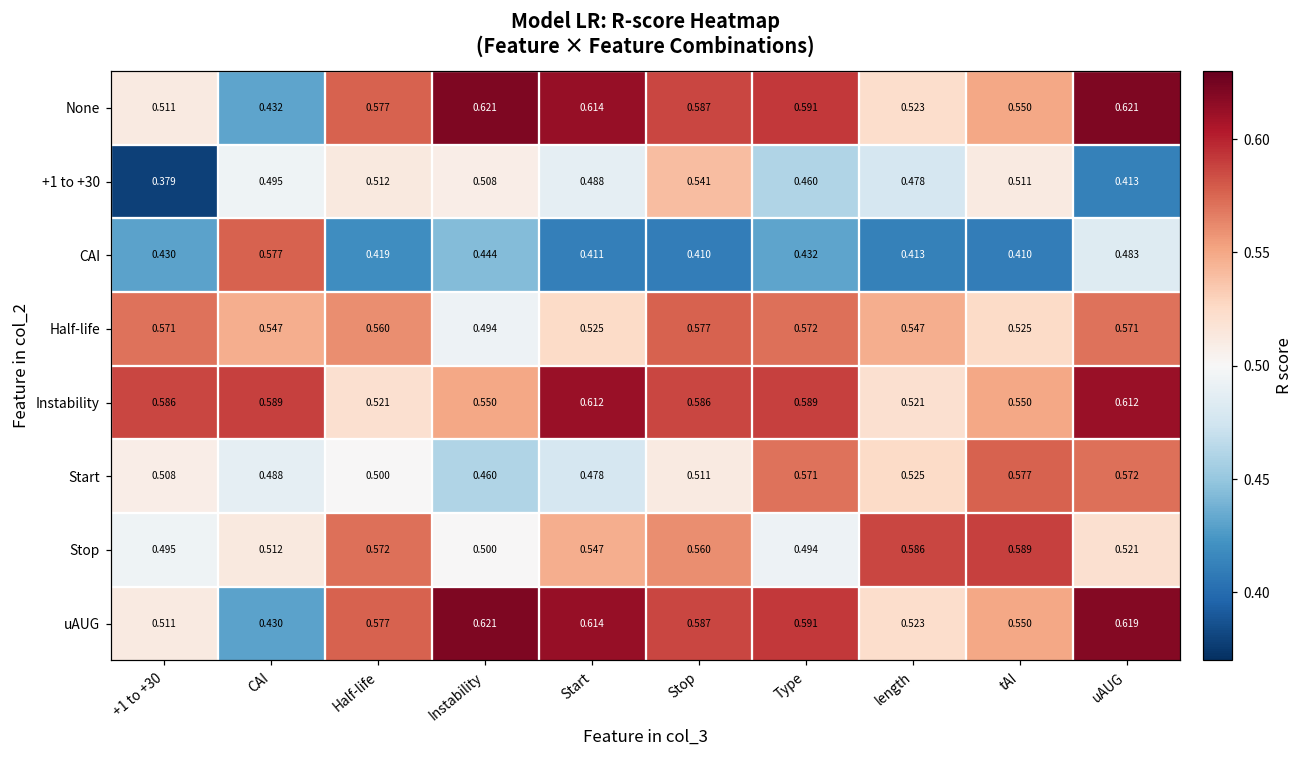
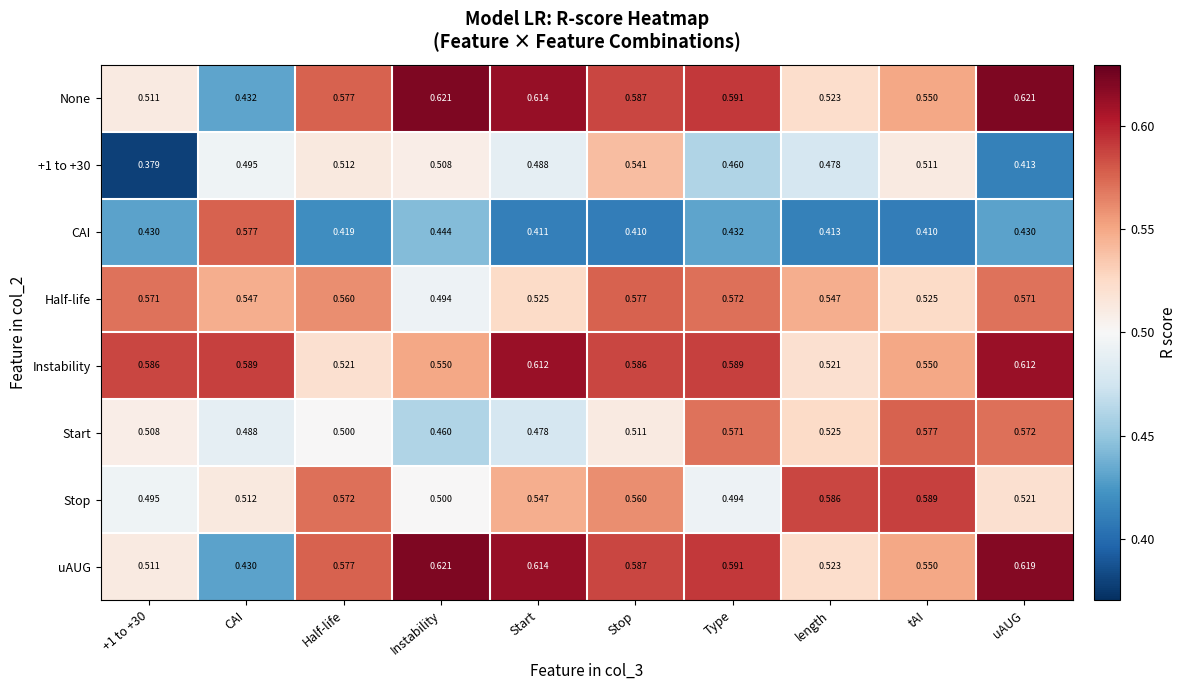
  {
    "None": {
      "+1 to +30": 0.511,
      "CAI": 0.432,
      "Half-life": 0.577,
      "Instability": 0.621,
      "Start": 0.614,
      "Stop": 0.587,
      "Type": 0.591,
      "length": 0.523,
      "tAI": 0.550,
      "uAUG": 0.621
    },
    "+1 to +30": {
      "+1 to +30": 0.379,
      "CAI": 0.495,
      "Half-life": 0.512,
      "Instability": 0.508,
      "Start": 0.488,
      "Stop": 0.541,
      "Type": 0.460,
      "length": 0.478,
      "tAI": 0.511,
      "uAUG": 0.413
    },
    "CAI": {
      "+1 to +30": 0.430,
      "CAI": 0.577,
      "Half-life": 0.419,
      "Instability": 0.444,
      "Start": 0.411,
      "Stop": 0.410,
      "Type": 0.432,
      "length": 0.413,
      "tAI": 0.410,
-     "uAUG": 0.483
+     "uAUG": 0.430
    },
    "Half-life": {
      "+1 to +30": 0.571,
      "CAI": 0.547,
      "Half-life": 0.560,
      "Instability": 0.494,
      "Start": 0.525,
      "Stop": 0.577,
      "Type": 0.572,
      "length": 0.547,
      "tAI": 0.525,
      "uAUG": 0.571
    },
    "Instability": {
      "+1 to +30": 0.586,
      "CAI": 0.589,
      "Half-life": 0.521,
      "Instability": 0.550,
      "Start": 0.612,
      "Stop": 0.586,
      "Type": 0.589,
      "length": 0.521,
      "tAI": 0.550,
      "uAUG": 0.612
    },
    "Start": {
      "+1 to +30": 0.508,
      "CAI": 0.488,
      "Half-life": 0.500,
      "Instability": 0.460,
      "Start": 0.478,
      "Stop": 0.511,
      "Type": 0.571,
      "length": 0.525,
      "tAI": 0.577,
      "uAUG": 0.572
    },
    "Stop": {
      "+1 to +30": 0.495,
      "CAI": 0.512,
      "Half-life": 0.572,
      "Instability": 0.500,
      "Start": 0.547,
      "Stop": 0.560,
      "Type": 0.494,
      "length": 0.586,
      "tAI": 0.589,
      "uAUG": 0.521
    },
    "uAUG": {
      "+1 to +30": 0.511,
      "CAI": 0.430,
      "Half-life": 0.577,
      "Instability": 0.621,
      "Start": 0.614,
      "Stop": 0.587,
      "Type": 0.591,
      "length": 0.523,
      "tAI": 0.550,
      "uAUG": 0.619
    }
  }
